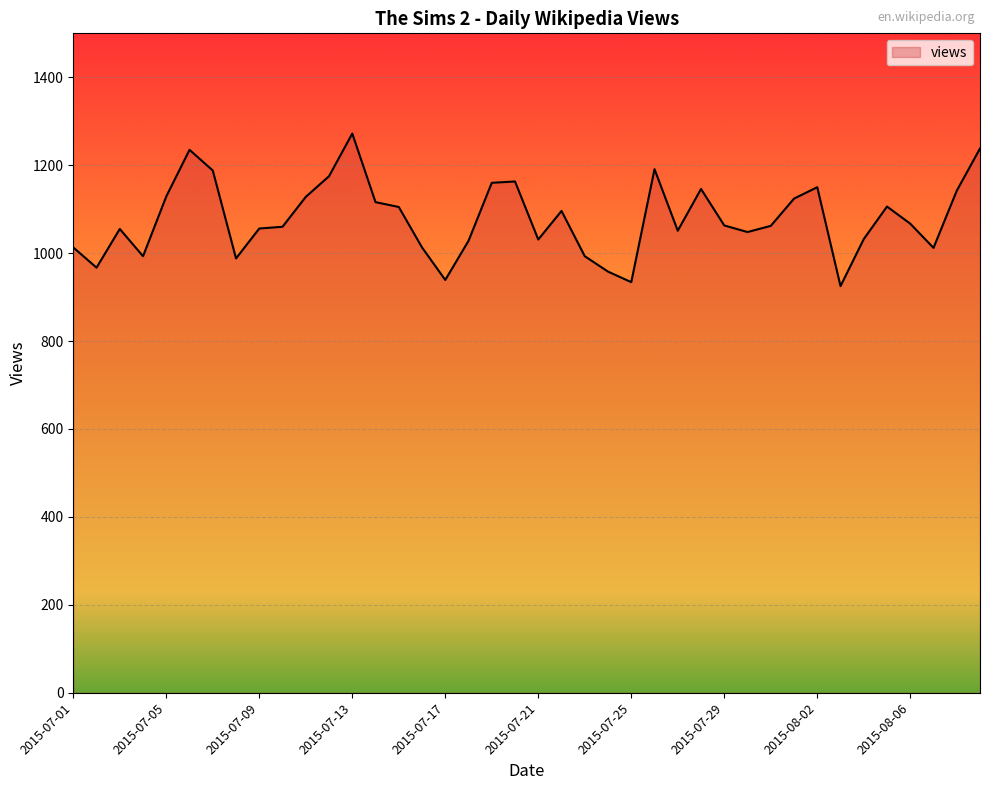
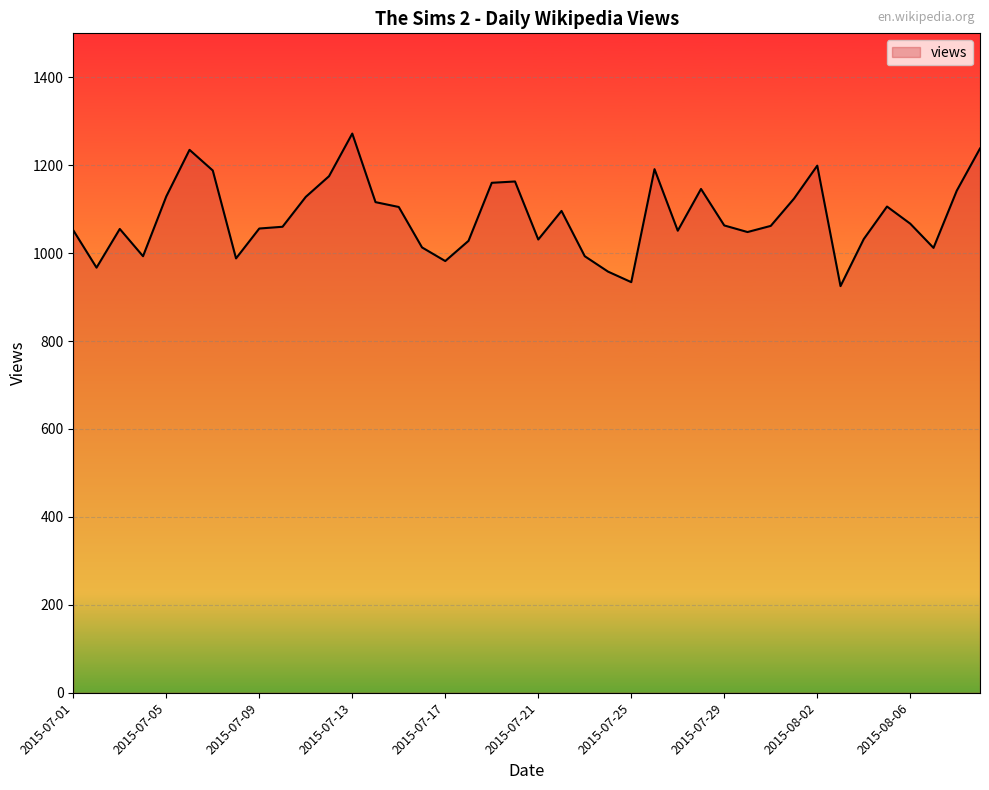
  {
-   "2015-07-01": 1010,
+   "2015-07-01": 1050,
    "2015-07-05": 1130,
    "2015-07-09": 1060,
    "2015-07-13": 1270,
-   "2015-07-17": 940,
+   "2015-07-17": 980,
    "2015-07-21": 1030,
    "2015-07-25": 930,
    "2015-07-29": 1060,
-   "2015-08-02": 1150,
+   "2015-08-02": 1200,
    "2015-08-06": 1070
  }
